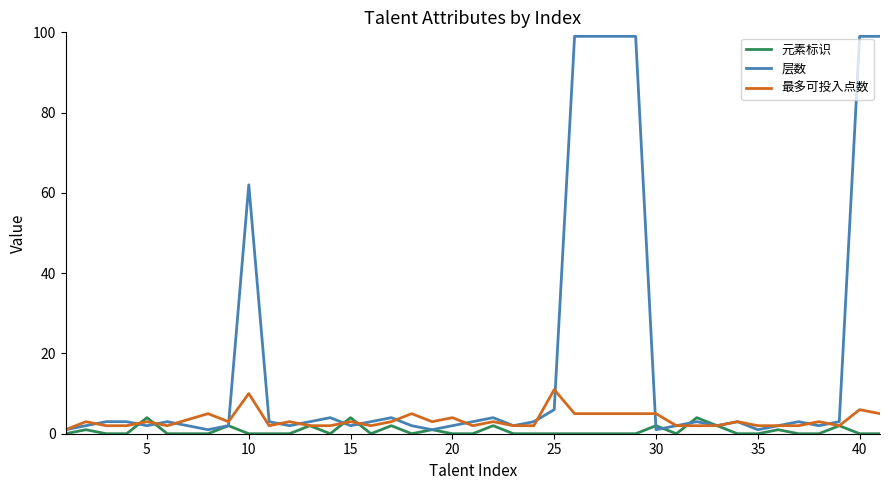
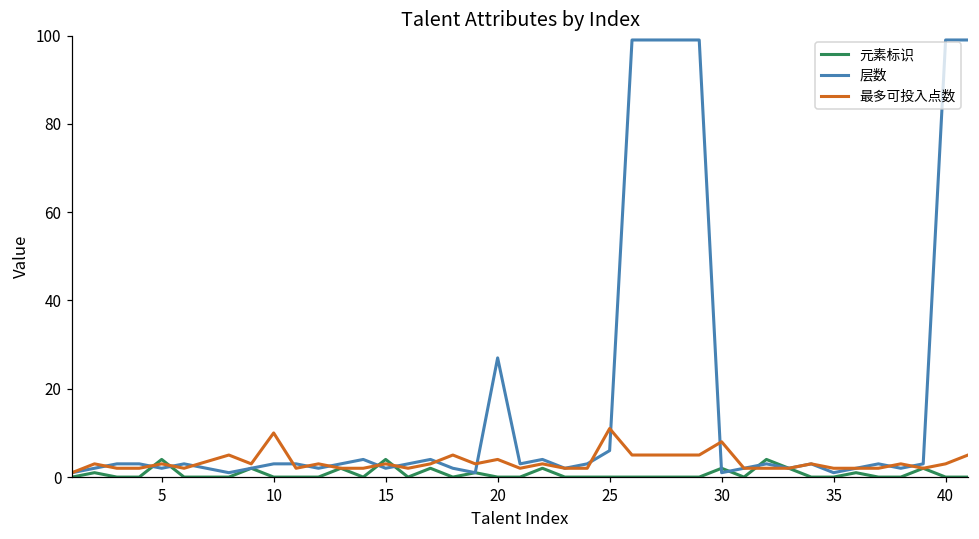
  {
    "元素标识": {
      "5": 4,
      "10": 0,
      "15": 4,
      "20": 0,
      "25": 0,
      "30": 2,
      "35": 0,
      "40": 0
    },
    "层数": {
      "5": 2,
-     "10": 62,
+     "10": 3,
      "15": 2,
-     "20": 2,
+     "20": 27,
      "25": 6,
      "30": 1,
      "35": 1,
      "40": 99
    },
    "最多可投入点数": {
      "5": 3,
      "10": 10,
      "15": 3,
      "20": 4,
      "25": 11,
-     "30": 5,
+     "30": 8,
      "35": 2,
-     "40": 6
+     "40": 3
    }
  }
